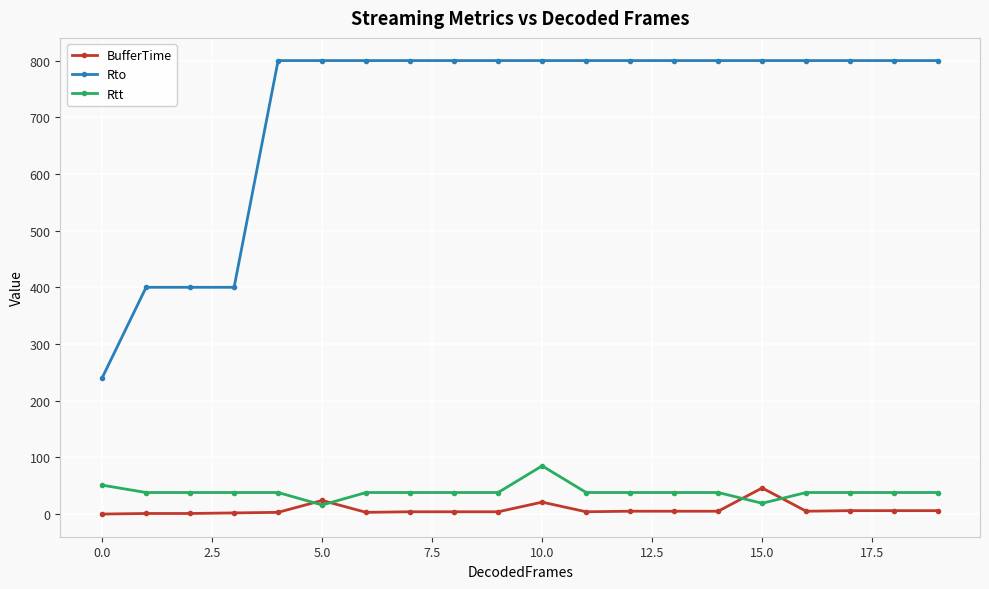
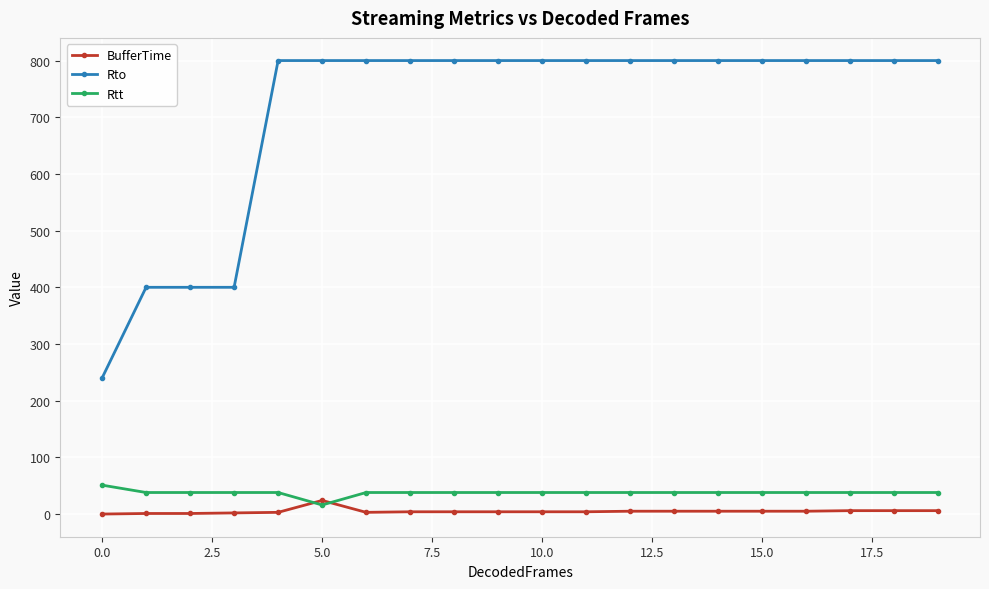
  {
    "BufferTime": {
      "0.0": 0,
      "5.0": 20,
-     "10.0": 20,
-     "15.0": 50
+     "10.0": 0,
+     "15.0": 10
    },
    "Rto": {
      "0.0": 240,
      "5.0": 800,
      "10.0": 800,
      "15.0": 800
    },
    "Rtt": {
      "0.0": 50,
      "5.0": 20,
-     "10.0": 90,
-     "15.0": 20
+     "10.0": 40,
+     "15.0": 40
    }
  }
